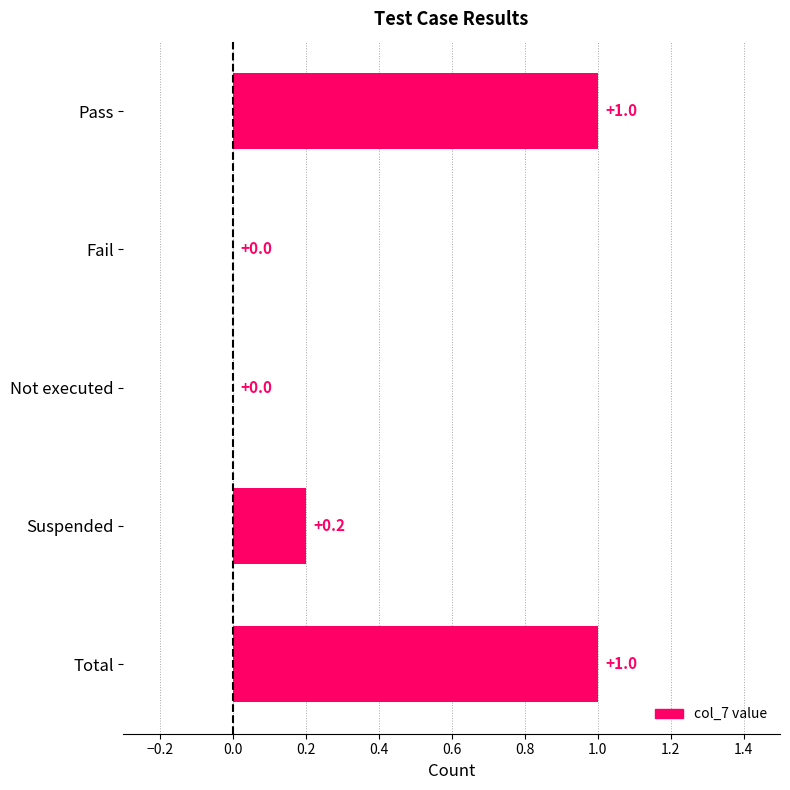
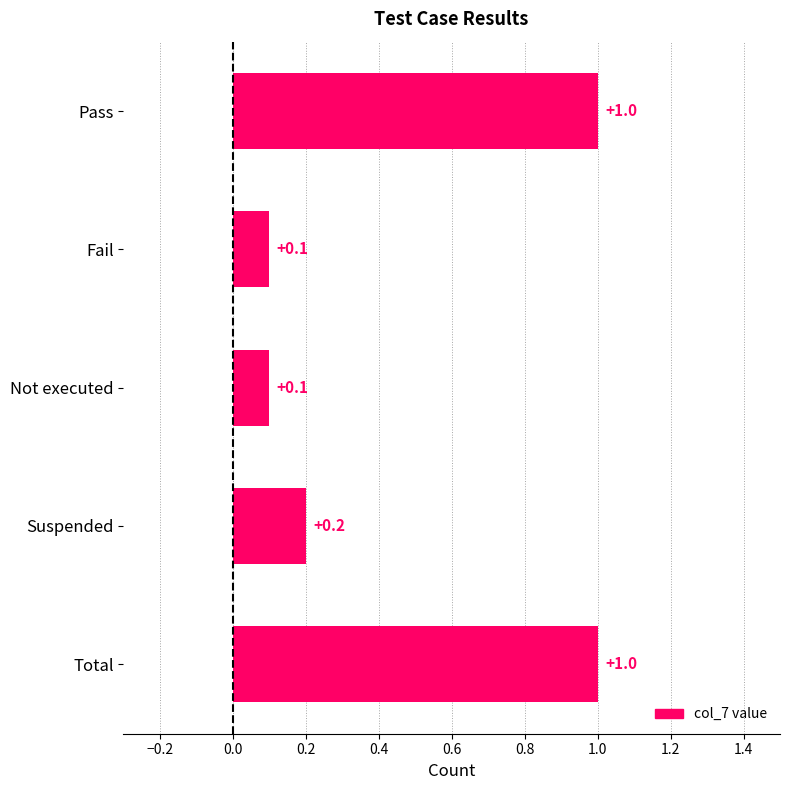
  {
    "Pass": "+1.0",
-   "Fail": "+0.0",
-   "Not executed": "+0.0",
+   "Fail": "+0.1",
+   "Not executed": "+0.1",
    "Suspended": "+0.2",
    "Total": "+1.0"
  }
